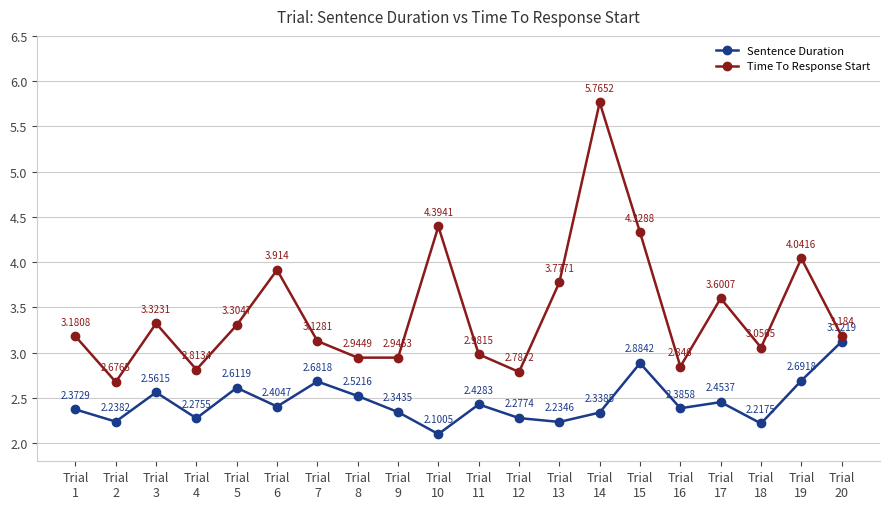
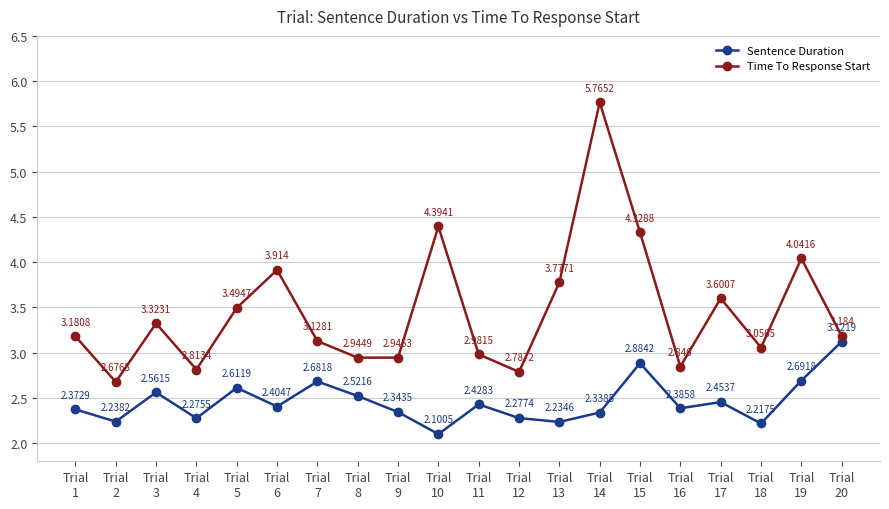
  {
    "Sentence Duration": {
      "Trial 1": 2.3729,
      "Trial 2": 2.2382,
      "Trial 3": 2.5615,
      "Trial 4": 2.2755,
      "Trial 5": 2.6119,
      "Trial 6": 2.4047,
      "Trial 7": 2.6818,
      "Trial 8": 2.5216,
      "Trial 9": 2.3435,
      "Trial 10": 2.1005,
      "Trial 11": 2.4283,
      "Trial 12": 2.2774,
      "Trial 13": 2.2346,
      "Trial 14": 2.3385,
      "Trial 15": 2.8842,
      "Trial 16": 2.3858,
      "Trial 17": 2.4537,
      "Trial 18": 2.2175,
      "Trial 19": 2.6918
    },
    "Time To Response Start": {
      "Trial 1": 3.1808,
      "Trial 2": 2.6765,
      "Trial 3": 3.3231,
      "Trial 4": 2.8134,
-     "Trial 5": 3.3047,
+     "Trial 5": 3.4947,
      "Trial 6": 3.914,
      "Trial 7": 3.1281,
      "Trial 8": 2.9449,
      "Trial 9": 2.9453,
      "Trial 10": 4.3941,
      "Trial 11": 2.9815,
      "Trial 12": 2.7872,
      "Trial 13": 3.7771,
      "Trial 14": 5.7652,
      "Trial 15": 4.3288,
      "Trial 16": 2.846,
      "Trial 17": 3.6007,
      "Trial 18": 3.0565,
      "Trial 19": 4.0416
    }
  }
